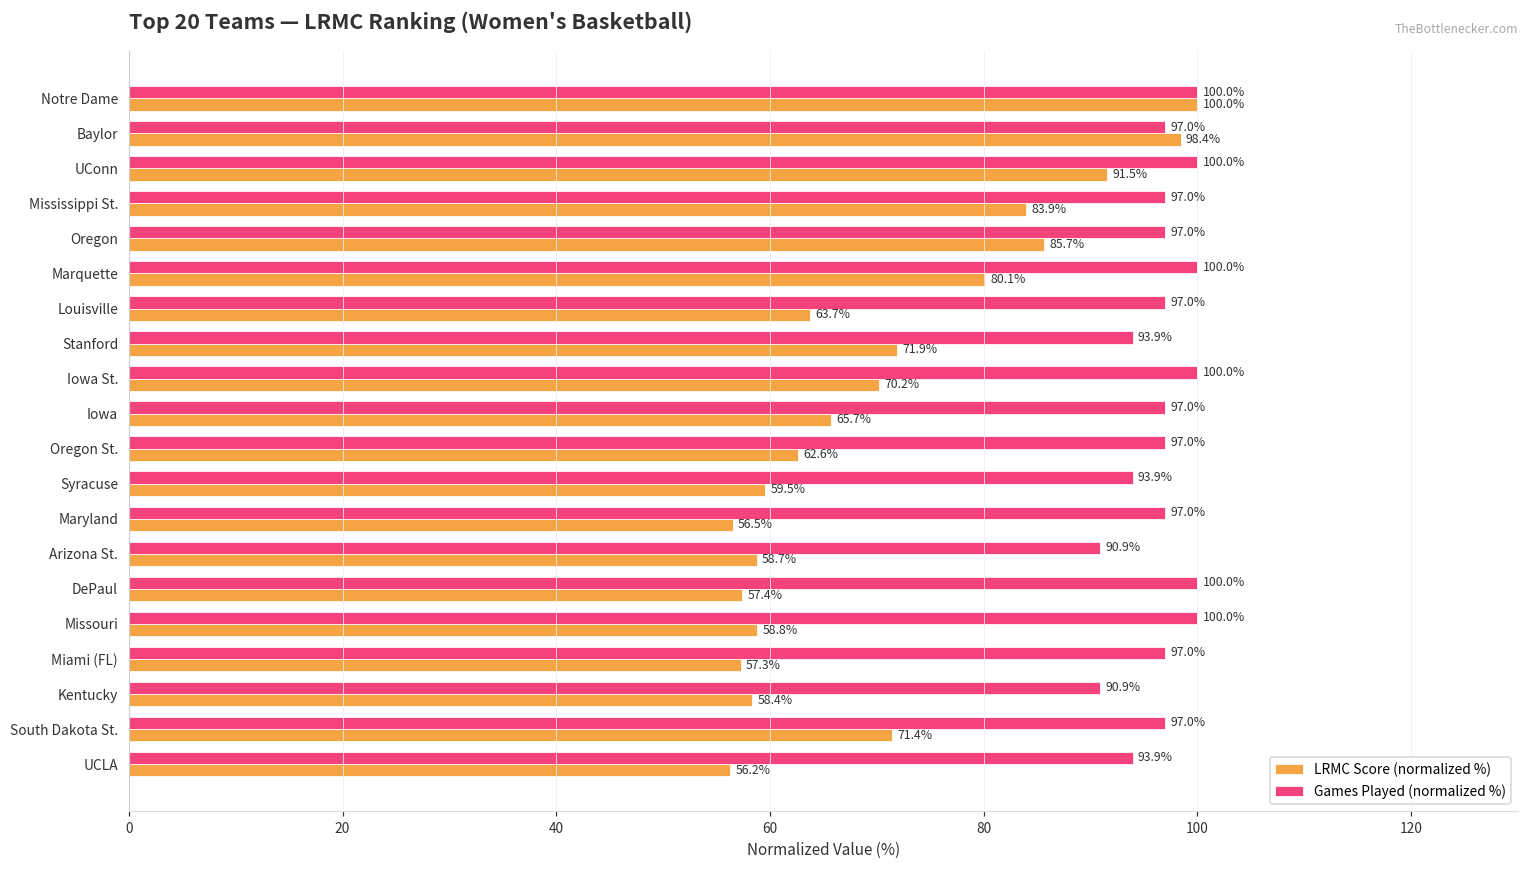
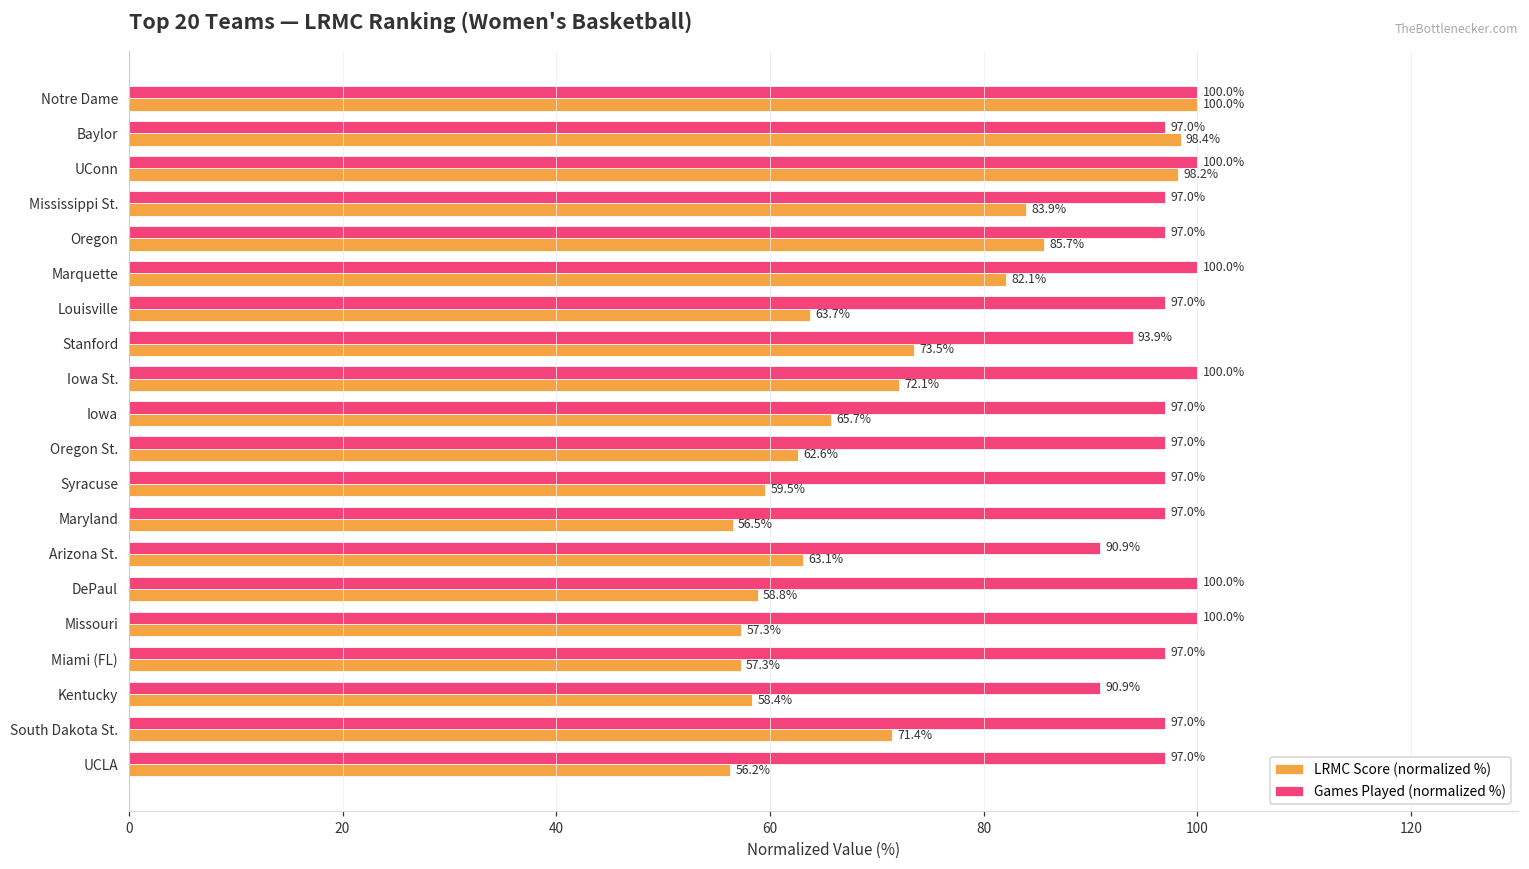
  {
    "LRMC Score (normalized %)": {
      "Notre Dame": "100.0%",
      "Baylor": "98.4%",
-     "UConn": "91.5%",
+     "UConn": "98.2%",
      "Mississippi St.": "83.9%",
      "Oregon": "85.7%",
-     "Marquette": "80.1%",
+     "Marquette": "82.1%",
      "Louisville": "63.7%",
-     "Stanford": "71.9%",
-     "Iowa St.": "70.2%",
+     "Stanford": "73.5%",
+     "Iowa St.": "72.1%",
      "Iowa": "65.7%",
      "Oregon St.": "62.6%",
      "Syracuse": "59.5%",
      "Maryland": "56.5%",
-     "Arizona St.": "58.7%",
-     "DePaul": "57.4%",
-     "Missouri": "58.8%",
+     "Arizona St.": "63.1%",
+     "DePaul": "58.8%",
+     "Missouri": "57.3%",
      "Miami (FL)": "57.3%",
      "Kentucky": "58.4%",
      "South Dakota St.": "71.4%",
      "UCLA": "56.2%"
    },
    "Games Played (normalized %)": {
      "Notre Dame": "100.0%",
      "Baylor": "97.0%",
      "UConn": "100.0%",
      "Mississippi St.": "97.0%",
      "Oregon": "97.0%",
      "Marquette": "100.0%",
      "Louisville": "97.0%",
      "Stanford": "93.9%",
      "Iowa St.": "100.0%",
      "Iowa": "97.0%",
      "Oregon St.": "97.0%",
-     "Syracuse": "93.9%",
+     "Syracuse": "97.0%",
      "Maryland": "97.0%",
      "Arizona St.": "90.9%",
      "DePaul": "100.0%",
      "Missouri": "100.0%",
      "Miami (FL)": "97.0%",
      "Kentucky": "90.9%",
      "South Dakota St.": "97.0%",
-     "UCLA": "93.9%"
+     "UCLA": "97.0%"
    }
  }
